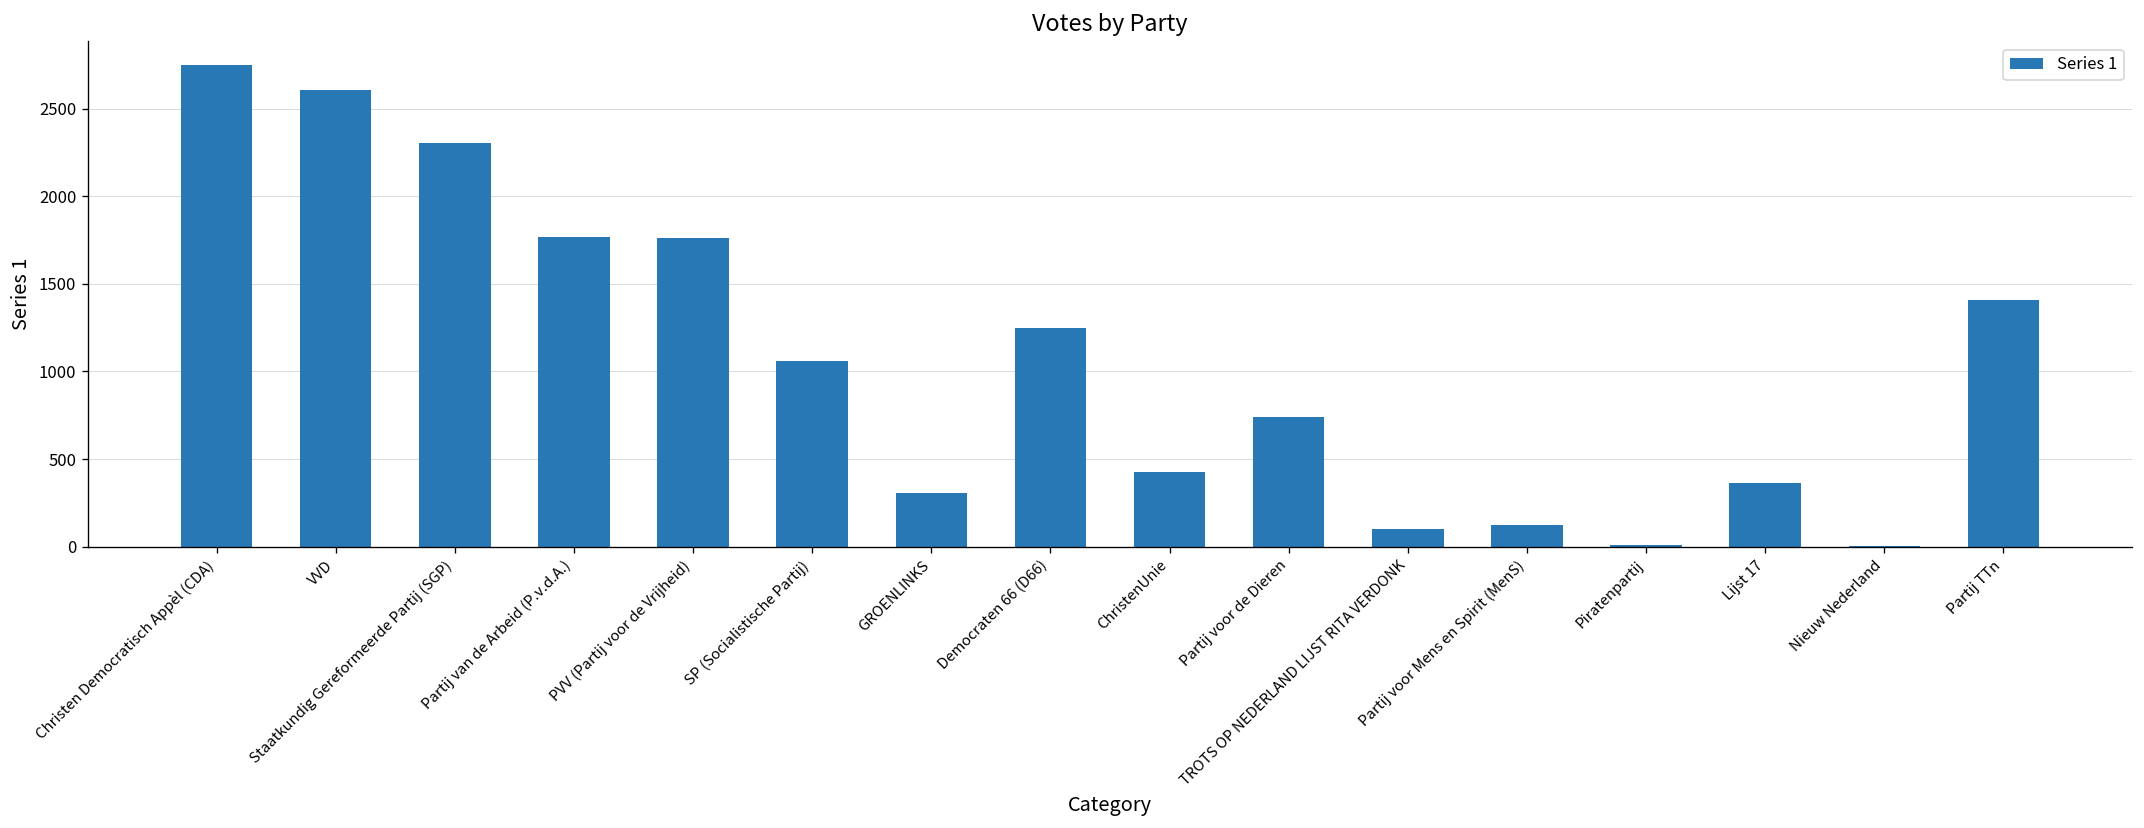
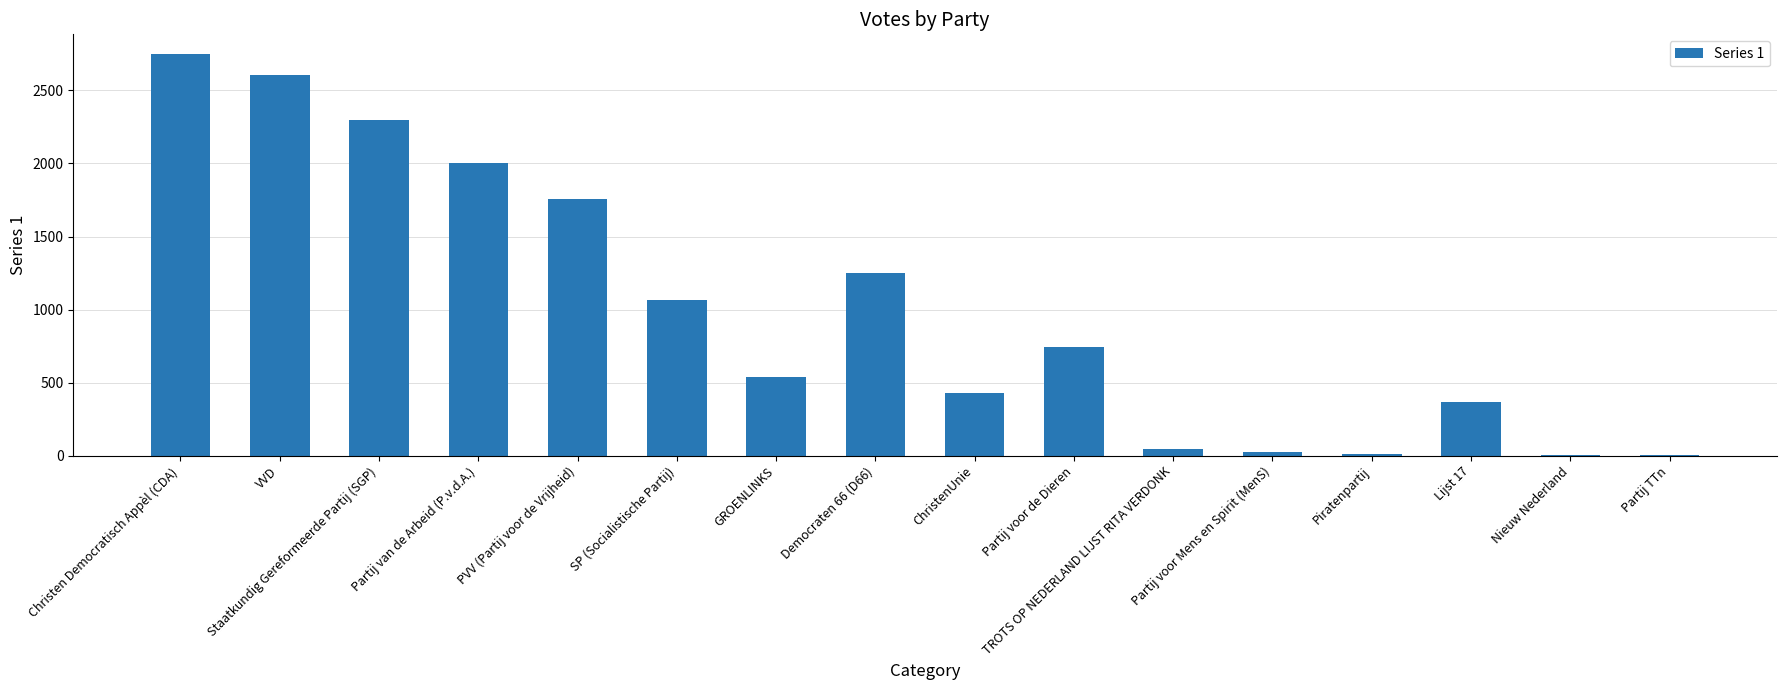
  {
    "Christen Democratisch Appèl (CDA)": 2750,
    "VVD": 2610,
    "Staatkundig Gereformeerde Partij (SGP)": 2300,
-   "Partij van de Arbeid (P.v.d.A.)": 1770,
+   "Partij van de Arbeid (P.v.d.A.)": 2000,
    "PVV (Partij voor de Vrijheid)": 1760,
    "SP (Socialistische Partij)": 1060,
-   "GROENLINKS": 310,
+   "GROENLINKS": 540,
    "Democraten 66 (D66)": 1250,
    "ChristenUnie": 430,
    "Partij voor de Dieren": 740,
-   "TROTS OP NEDERLAND LIJST RITA VERDONK": 100,
-   "Partij voor Mens en Spirit (MenS)": 120,
+   "TROTS OP NEDERLAND LIJST RITA VERDONK": 50,
+   "Partij voor Mens en Spirit (MenS)": 30,
    "Lijst 17": 370,
-   "Partij TTn": 1410
+   "Partij TTn": 0
  }
